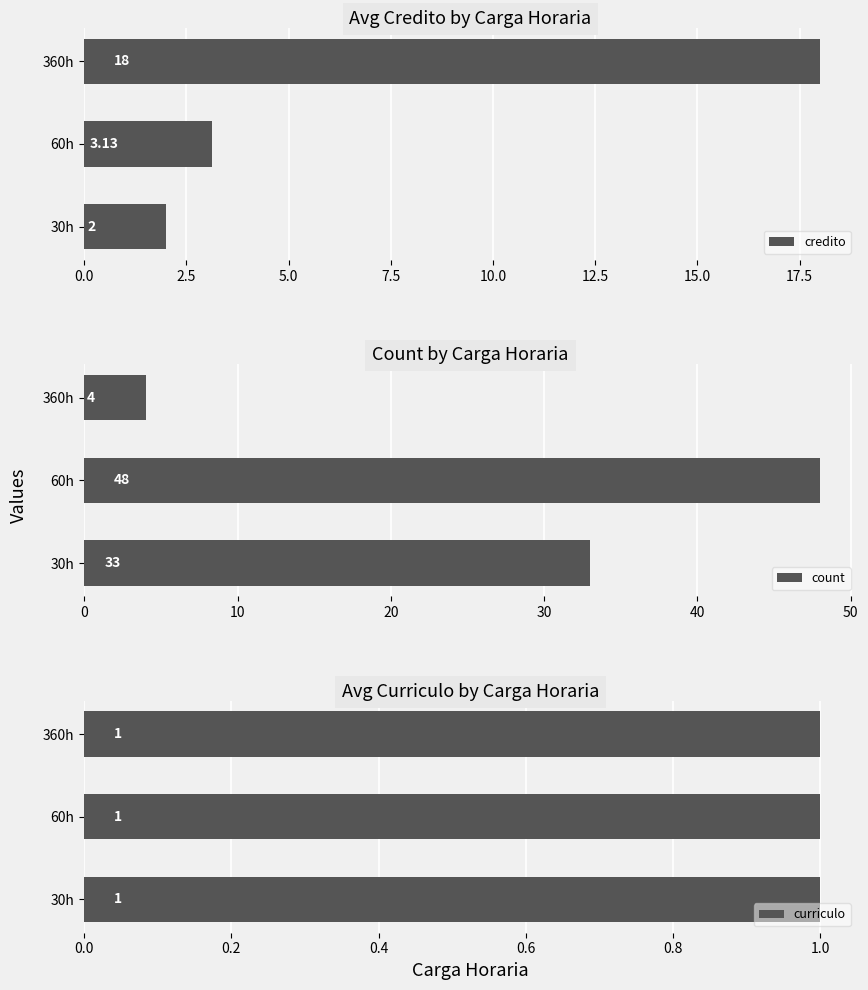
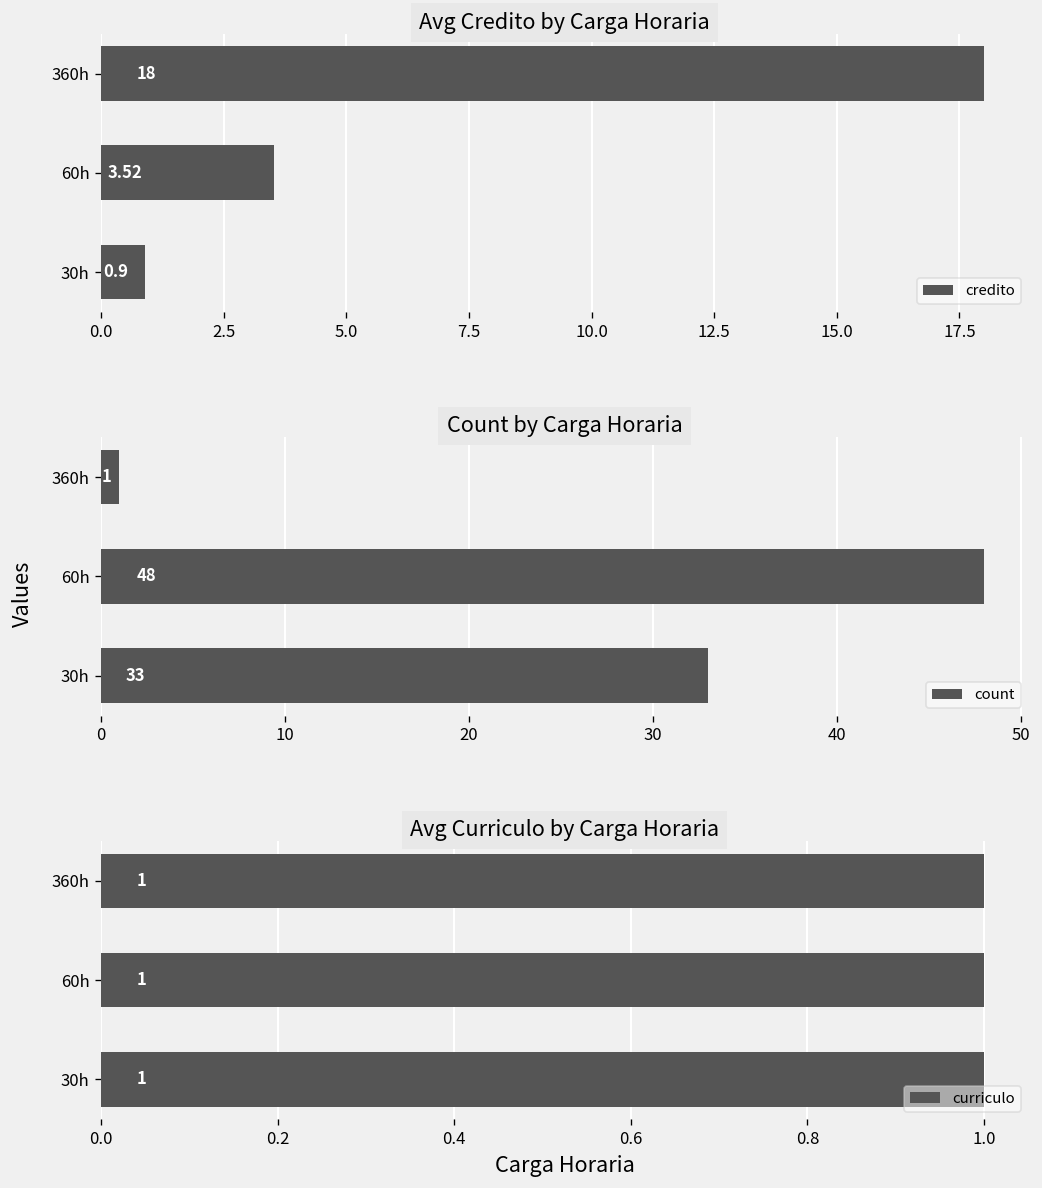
  {
    "Avg Credito by Carga Horaria": {
      "360h": 18,
-     "60h": 3.13,
-     "30h": 2
+     "60h": 3.52,
+     "30h": 0.9
    },
    "Count by Carga Horaria": {
-     "360h": 4,
+     "360h": 1,
      "60h": 48,
      "30h": 33
    },
    "Avg Curriculo by Carga Horaria": {
      "360h": 1,
      "60h": 1,
      "30h": 1
    }
  }
